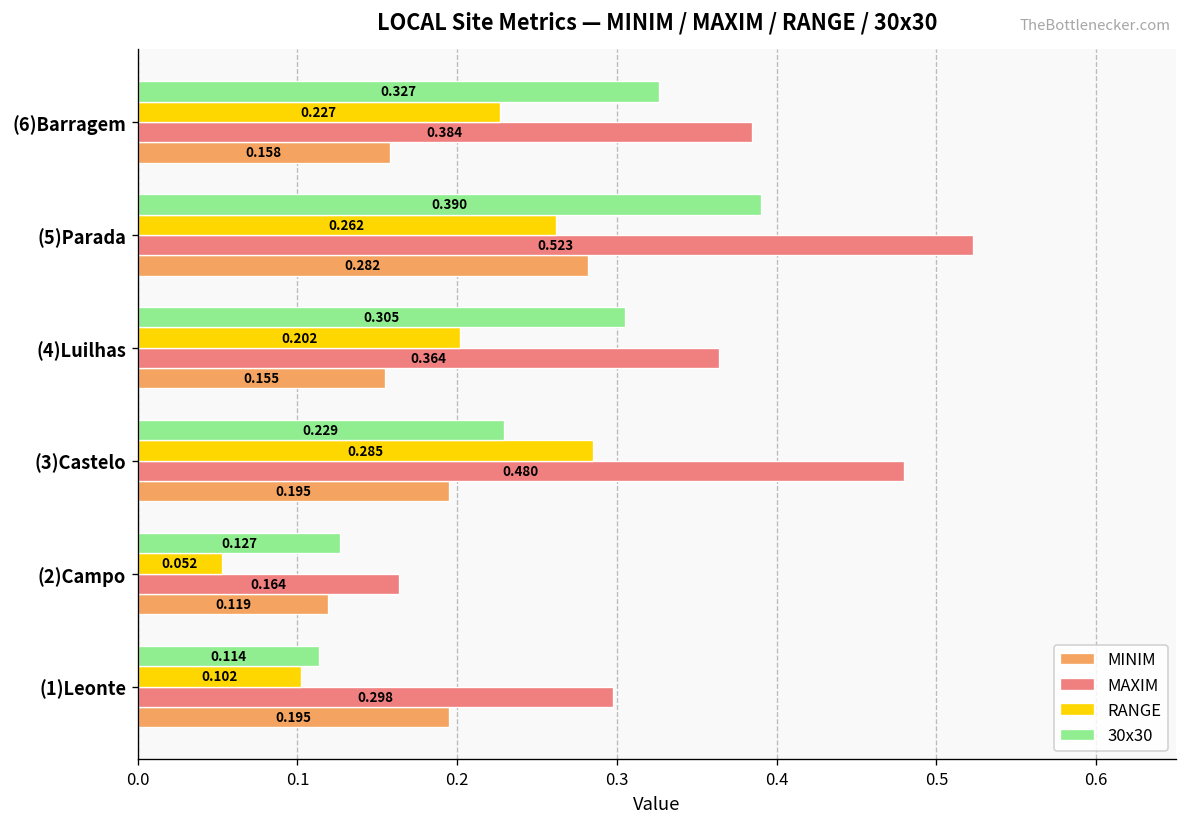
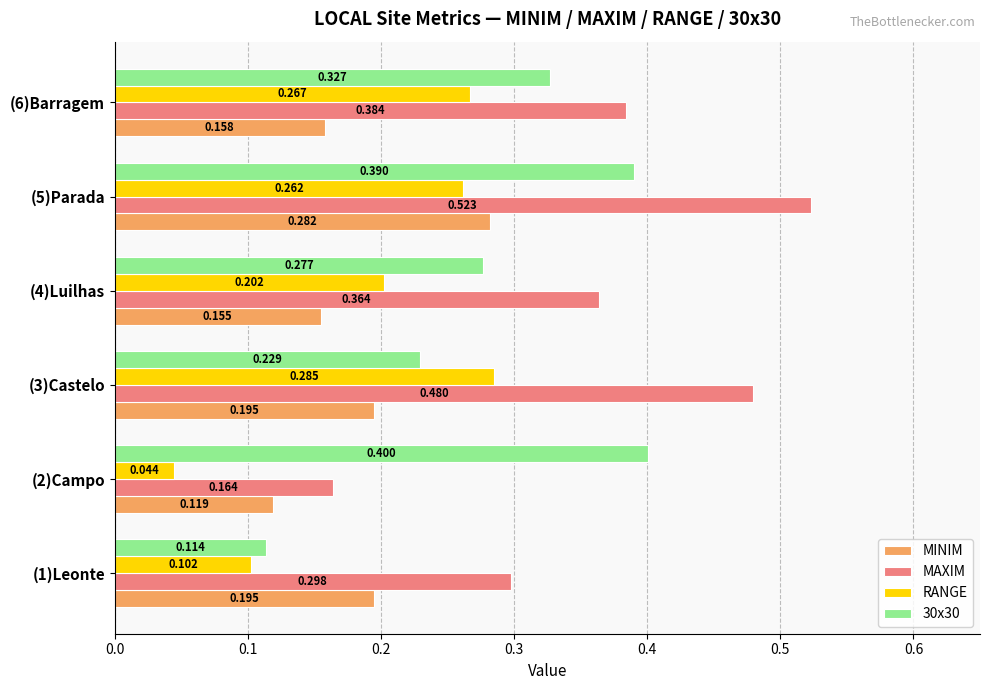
  {
    "RANGE": {
-     "(6)Barragem": 0.227,
+     "(6)Barragem": 0.267,
      "(5)Parada": 0.262,
      "(4)Luilhas": 0.202,
      "(3)Castelo": 0.285,
-     "(2)Campo": 0.052,
+     "(2)Campo": 0.044,
      "(1)Leonte": 0.102
    },
    "30x30": {
      "(6)Barragem": 0.327,
      "(5)Parada": 0.390,
-     "(4)Luilhas": 0.305,
+     "(4)Luilhas": 0.277,
      "(3)Castelo": 0.229,
-     "(2)Campo": 0.127,
+     "(2)Campo": 0.400,
      "(1)Leonte": 0.114
    }
  }
